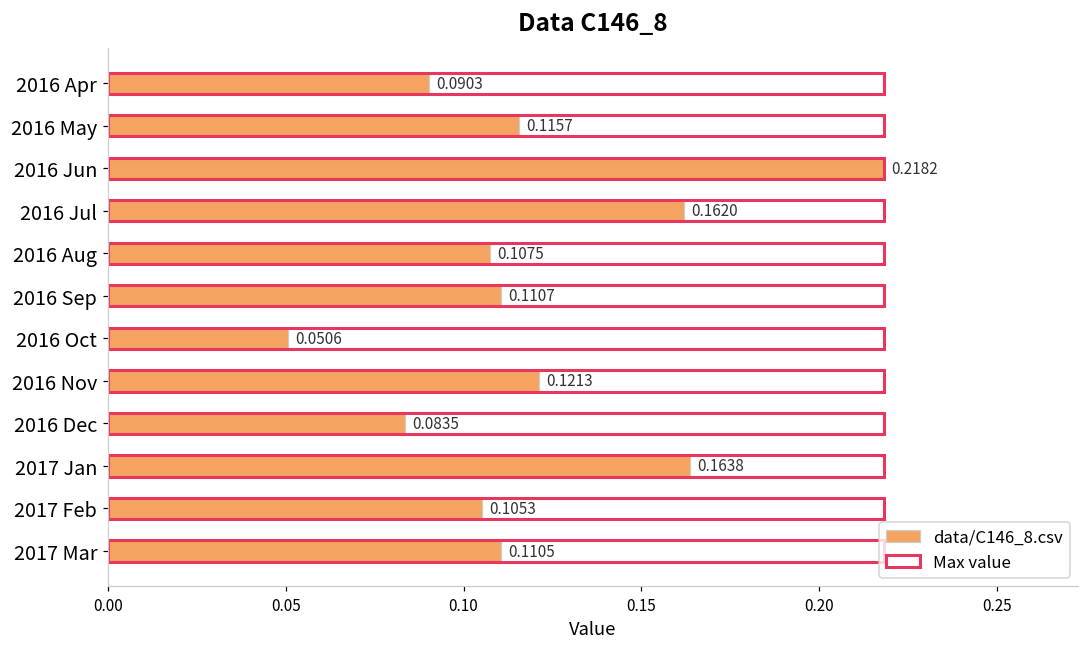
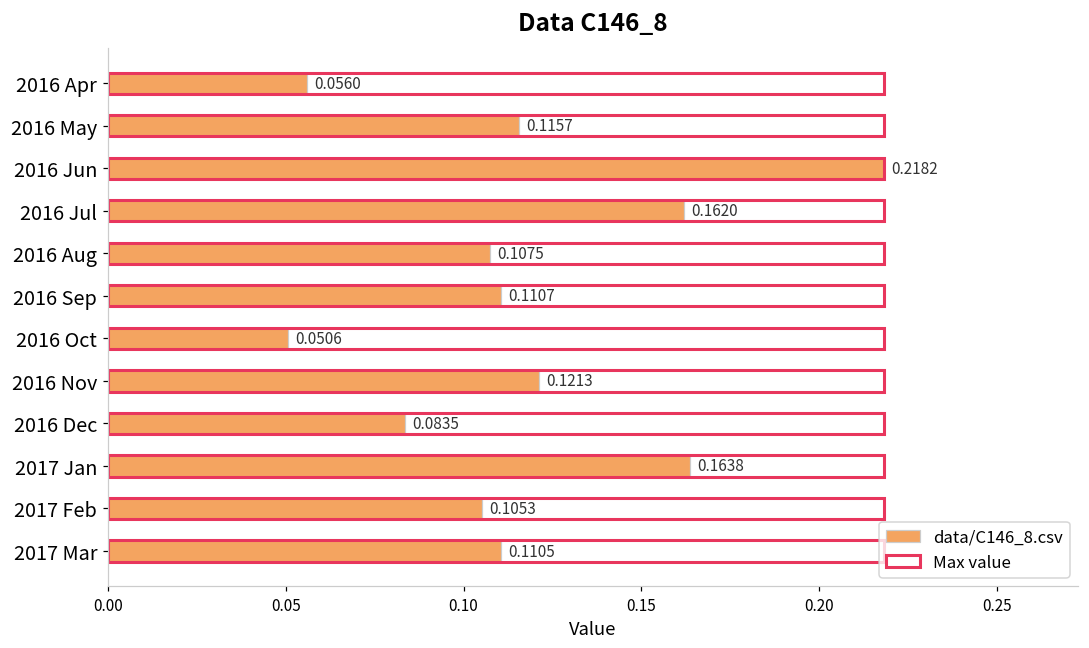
  {
    "data/C146_8.csv": {
-     "2016 Apr": 0.0903,
+     "2016 Apr": 0.0560,
      "2016 Jun": 0.2182
    }
  }
